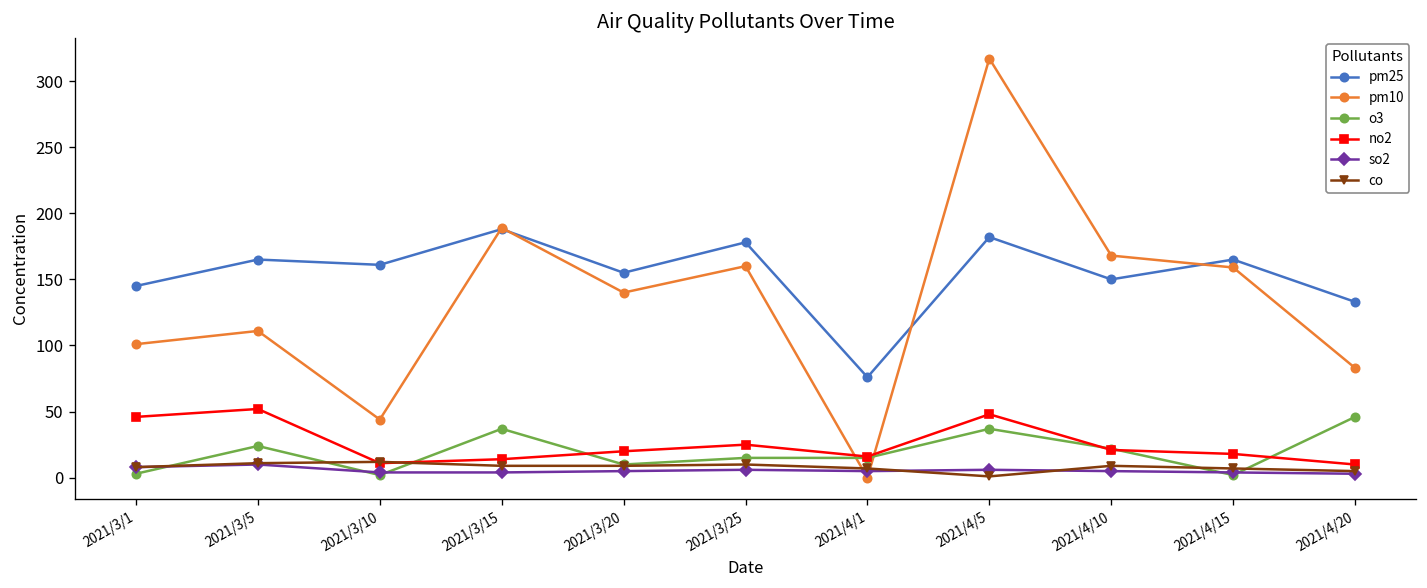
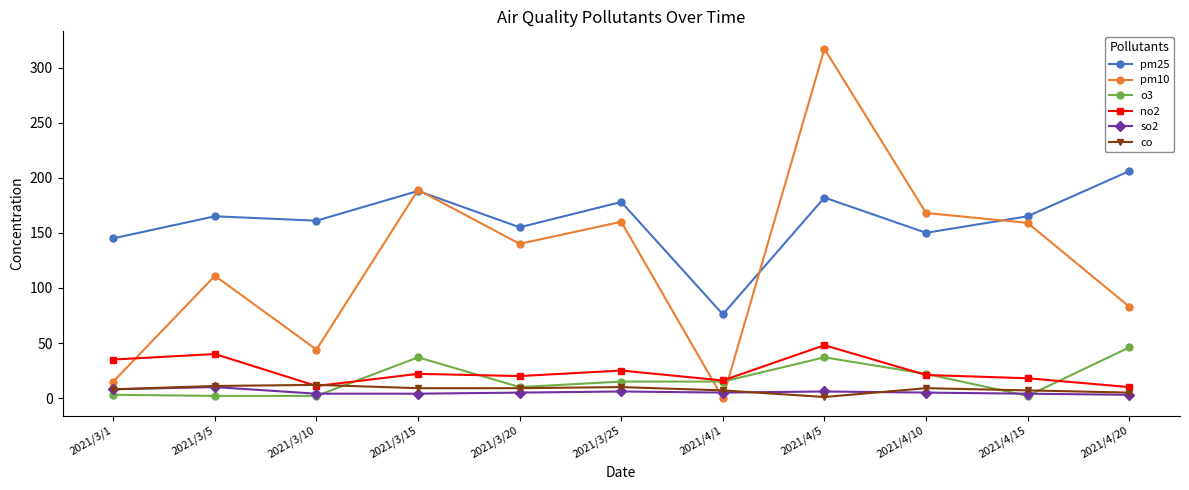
  {
    "pm25": {
      "2021/3/1": 145,
      "2021/3/5": 165,
      "2021/3/10": 161,
      "2021/3/20": 155,
      "2021/3/25": 178,
      "2021/4/1": 76,
      "2021/4/5": 182,
      "2021/4/10": 150,
      "2021/4/15": 165,
-     "2021/4/20": 133
+     "2021/4/20": 206
    },
    "pm10": {
-     "2021/3/1": 101,
+     "2021/3/1": 15,
      "2021/3/5": 111,
      "2021/3/10": 44,
      "2021/3/20": 140,
      "2021/3/25": 160,
      "2021/4/1": 0,
      "2021/4/5": 317,
      "2021/4/10": 168,
      "2021/4/15": 159,
      "2021/4/20": 83
    },
    "o3": {
      "2021/3/1": 3,
-     "2021/3/5": 24,
+     "2021/3/5": 2,
      "2021/3/15": 37,
      "2021/3/25": 15,
      "2021/4/5": 37,
      "2021/4/20": 46
    },
    "no2": {
-     "2021/3/1": 46,
-     "2021/3/5": 52,
-     "2021/3/15": 14,
+     "2021/3/1": 35,
+     "2021/3/5": 40,
+     "2021/3/15": 22,
      "2021/3/20": 20,
      "2021/3/25": 25,
      "2021/4/5": 48,
      "2021/4/15": 18,
      "2021/4/20": 10
    },
    "so2": {
      "2021/3/15": 4,
      "2021/3/20": 5,
      "2021/3/25": 6,
      "2021/4/5": 6,
      "2021/4/10": 5
    },
    "co": {
      "2021/3/15": 9,
      "2021/3/25": 10,
      "2021/4/5": 1,
      "2021/4/10": 9,
      "2021/4/15": 7
    }
  }
